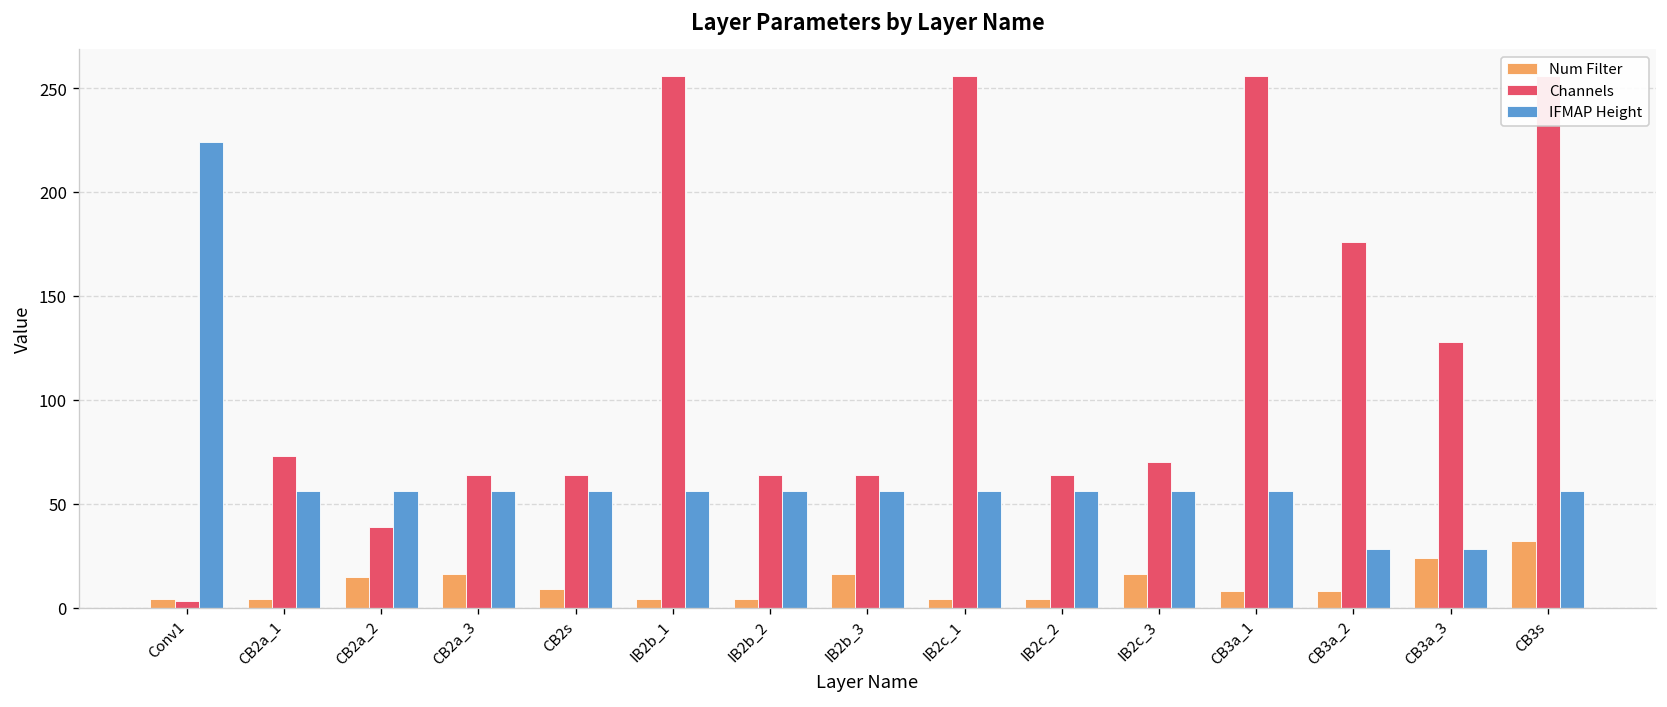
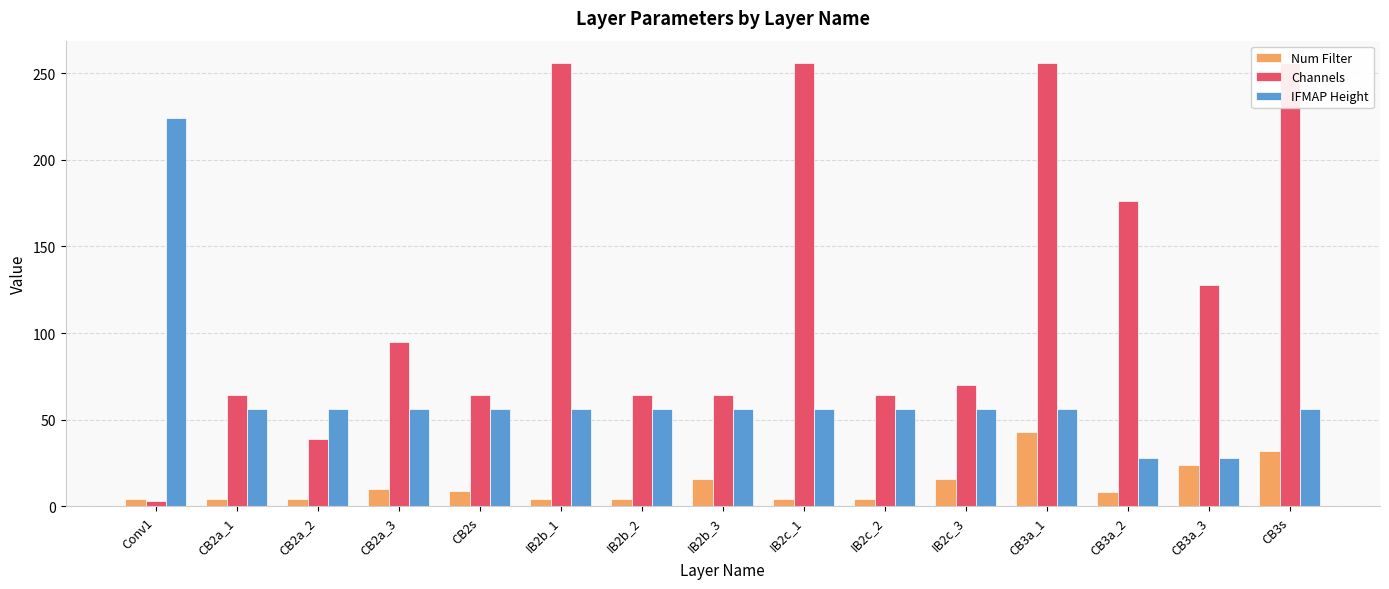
  {
    "Num Filter": {
      "Conv1": 4,
      "CB2a_1": 4,
-     "CB2a_2": 15,
-     "CB2a_3": 16,
+     "CB2a_2": 4,
+     "CB2a_3": 10,
      "CB2s": 9,
      "IB2b_1": 4,
      "IB2b_2": 4,
      "IB2b_3": 16,
      "IB2c_1": 4,
      "IB2c_2": 4,
      "IB2c_3": 16,
-     "CB3a_1": 8,
+     "CB3a_1": 43,
      "CB3a_2": 8,
      "CB3a_3": 24,
      "CB3s": 32
    },
    "Channels": {
      "Conv1": 3,
-     "CB2a_1": 73,
+     "CB2a_1": 64,
      "CB2a_2": 39,
-     "CB2a_3": 64,
+     "CB2a_3": 95,
      "CB2s": 64,
      "IB2b_1": 256,
      "IB2b_2": 64,
      "IB2b_3": 64,
      "IB2c_1": 256,
      "IB2c_2": 64,
      "IB2c_3": 70,
      "CB3a_1": 256,
      "CB3a_2": 176,
      "CB3a_3": 128
    },
    "IFMAP Height": {
      "Conv1": 224,
      "CB2a_1": 56,
      "CB2a_2": 56,
      "CB2a_3": 56,
      "CB2s": 56,
      "IB2b_1": 56,
      "IB2b_2": 56,
      "IB2b_3": 56,
      "IB2c_1": 56,
      "IB2c_2": 56,
      "IB2c_3": 56,
      "CB3a_1": 56,
      "CB3a_2": 28,
      "CB3a_3": 28,
      "CB3s": 56
    }
  }
